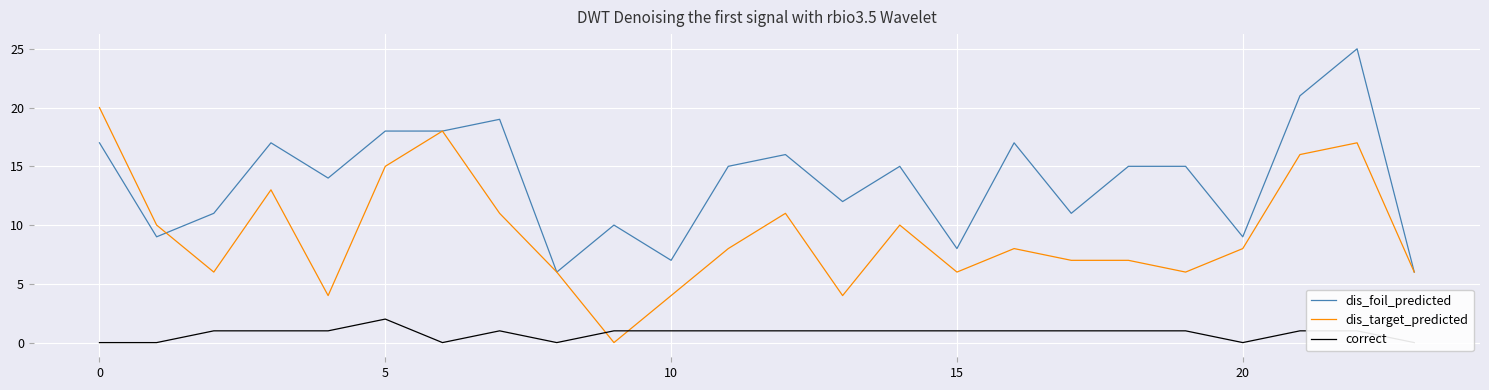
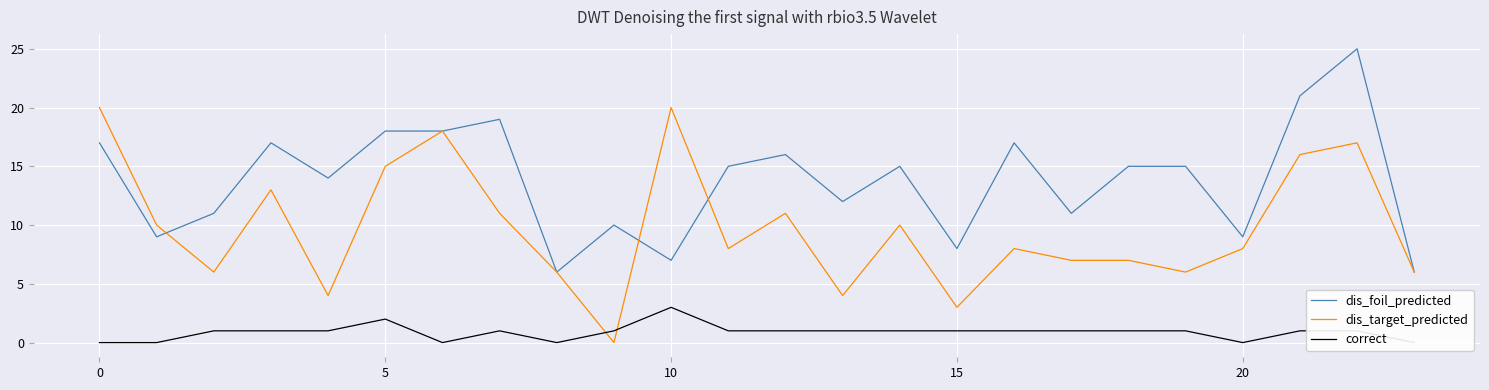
  {
    "dis_foil_predicted": {
      "0": 17,
      "5": 18,
      "10": 7,
      "15": 8,
      "20": 9
    },
    "dis_target_predicted": {
      "0": 20,
      "5": 15,
-     "10": 4,
-     "15": 6,
+     "10": 20,
+     "15": 3,
      "20": 8
    },
    "correct": {
      "0": 0,
      "5": 2,
-     "10": 1,
+     "10": 3,
      "15": 1,
      "20": 0
    }
  }
